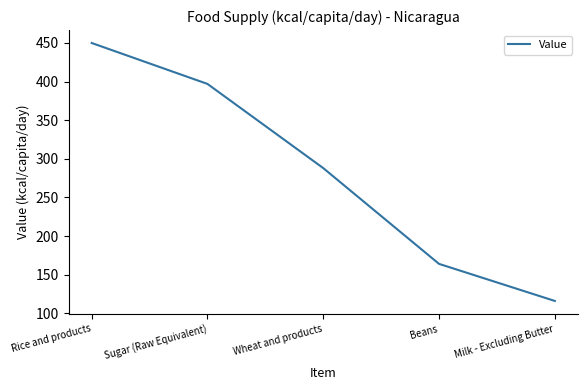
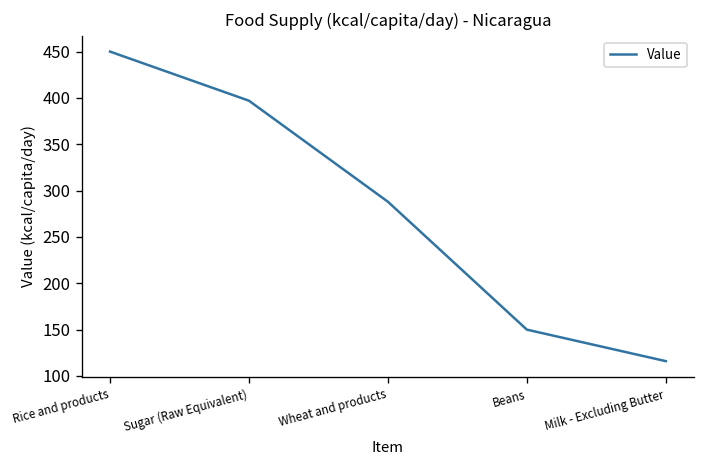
  {
    "Rice and products": 450,
    "Sugar (Raw Equivalent)": 400,
    "Wheat and products": 290,
-   "Beans": 160,
+   "Beans": 150,
    "Milk - Excluding Butter": 120
  }
